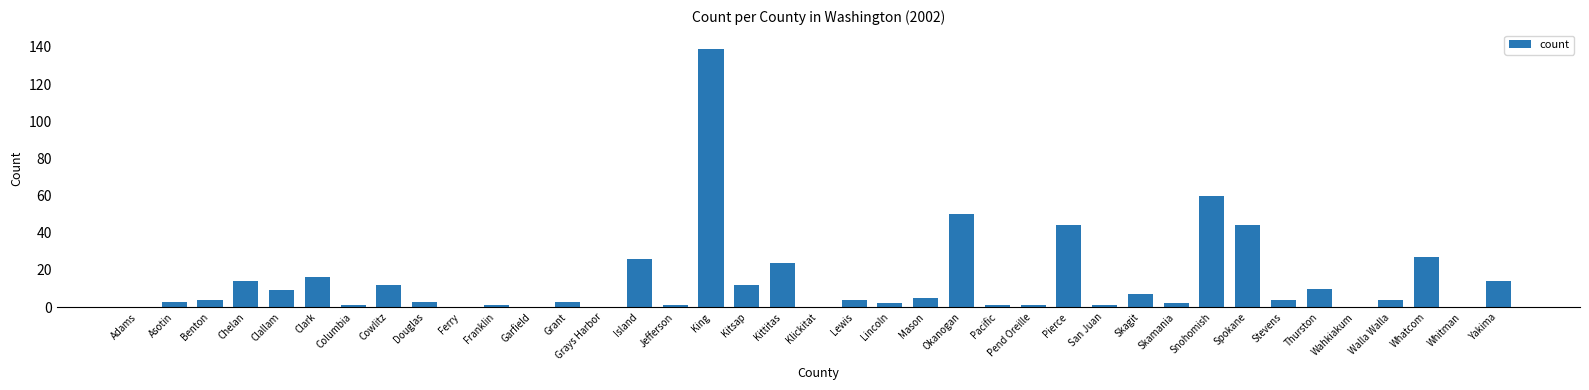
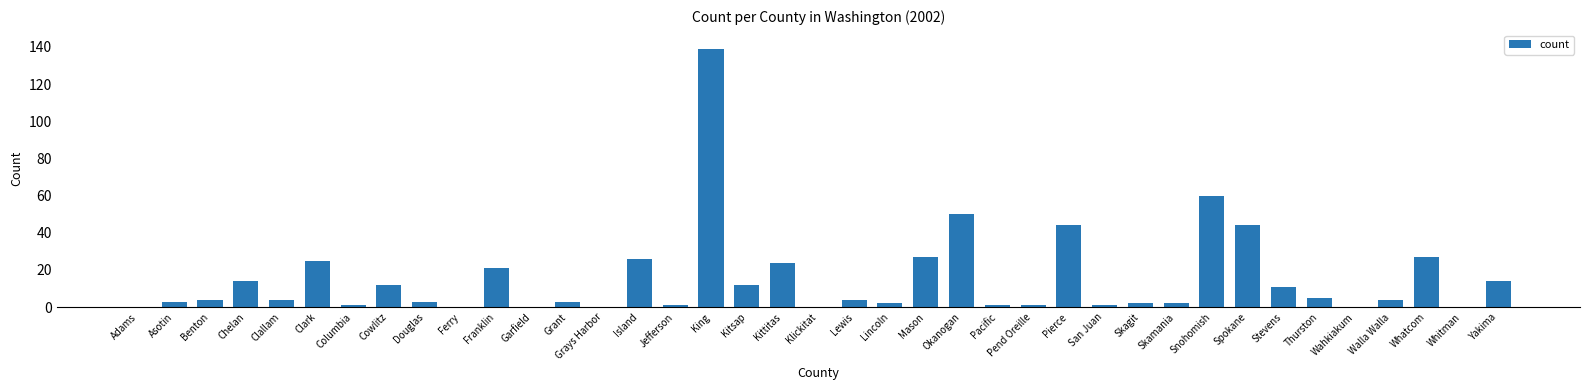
  {
    "Adams": 0,
    "Asotin": 3,
    "Benton": 4,
    "Chelan": 14,
-   "Clallam": 9,
-   "Clark": 16,
+   "Clallam": 4,
+   "Clark": 25,
    "Cowlitz": 12,
    "Douglas": 3,
    "Ferry": 0,
-   "Franklin": 1,
+   "Franklin": 21,
    "Garfield": 0,
    "Grant": 3,
    "Grays Harbor": 0,
    "Island": 26,
    "King": 139,
    "Kitsap": 12,
    "Kittitas": 24,
    "Klickitat": 0,
    "Lewis": 4,
    "Lincoln": 2,
-   "Mason": 5,
+   "Mason": 27,
    "Okanogan": 50,
    "Pierce": 44,
-   "Skagit": 7,
+   "Skagit": 2,
    "Skamania": 2,
    "Snohomish": 60,
    "Spokane": 44,
-   "Stevens": 4,
-   "Thurston": 10,
+   "Stevens": 11,
+   "Thurston": 5,
    "Wahkiakum": 0,
    "Walla Walla": 4,
    "Whatcom": 27,
    "Whitman": 0,
    "Yakima": 14
  }
